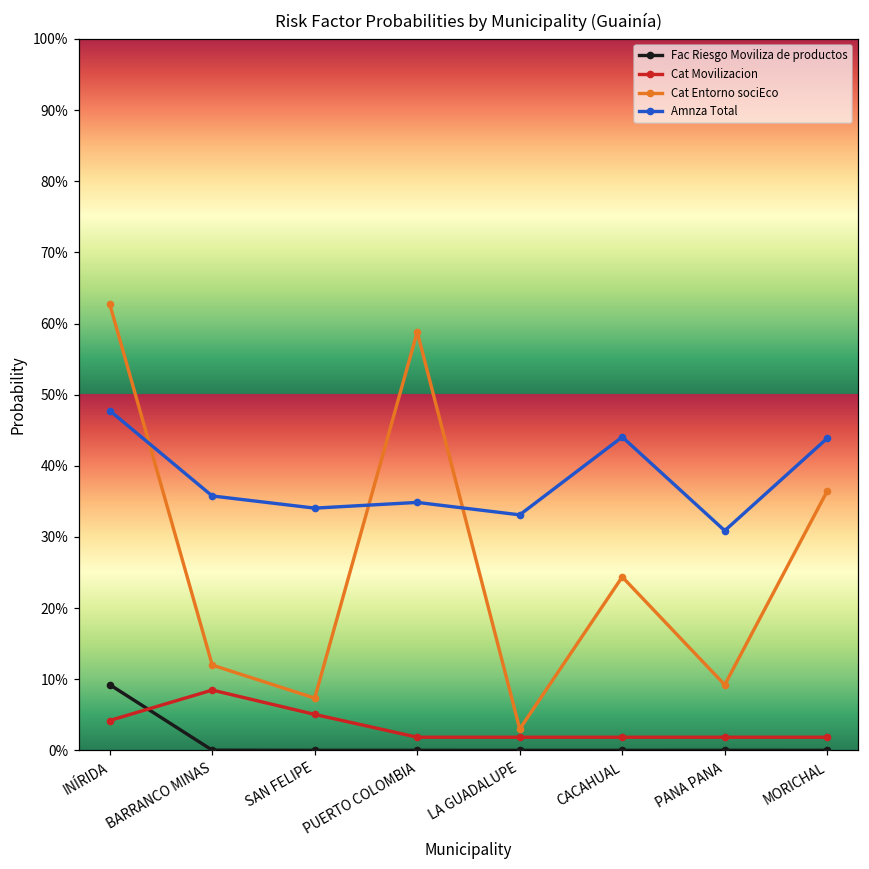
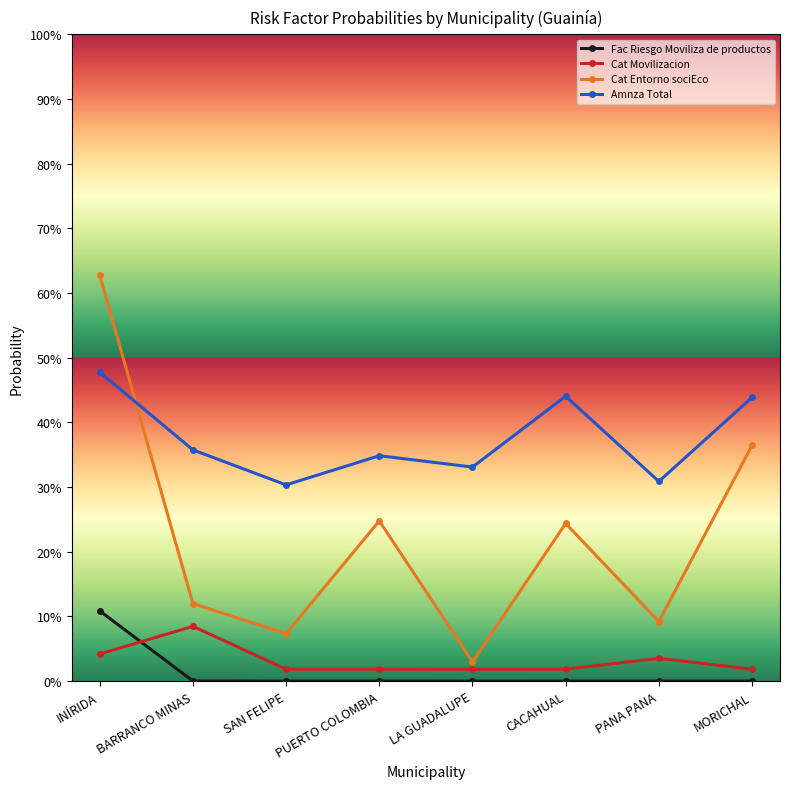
  {
    "Fac Riesgo Moviliza de productos": {
-     "INÍRIDA": "9%",
+     "INÍRIDA": "11%",
      "BARRANCO MINAS": "0%",
      "SAN FELIPE": "0%",
      "PUERTO COLOMBIA": "0%",
      "LA GUADALUPE": "0%",
      "CACAHUAL": "0%",
      "PANA PANA": "0%",
      "MORICHAL": "0%"
    },
    "Cat Movilizacion": {
      "INÍRIDA": "4%",
      "BARRANCO MINAS": "8%",
-     "SAN FELIPE": "5%",
+     "SAN FELIPE": "2%",
      "PUERTO COLOMBIA": "2%",
      "LA GUADALUPE": "2%",
      "CACAHUAL": "2%",
-     "PANA PANA": "2%",
+     "PANA PANA": "4%",
      "MORICHAL": "2%"
    },
    "Cat Entorno sociEco": {
      "INÍRIDA": "63%",
      "BARRANCO MINAS": "12%",
      "SAN FELIPE": "7%",
-     "PUERTO COLOMBIA": "59%",
+     "PUERTO COLOMBIA": "25%",
      "LA GUADALUPE": "3%",
      "CACAHUAL": "24%",
      "PANA PANA": "9%",
      "MORICHAL": "36%"
    },
    "Amnza Total": {
      "INÍRIDA": "48%",
      "BARRANCO MINAS": "36%",
-     "SAN FELIPE": "34%",
+     "SAN FELIPE": "30%",
      "PUERTO COLOMBIA": "35%",
      "LA GUADALUPE": "33%",
      "CACAHUAL": "44%",
      "PANA PANA": "31%",
      "MORICHAL": "44%"
    }
  }
